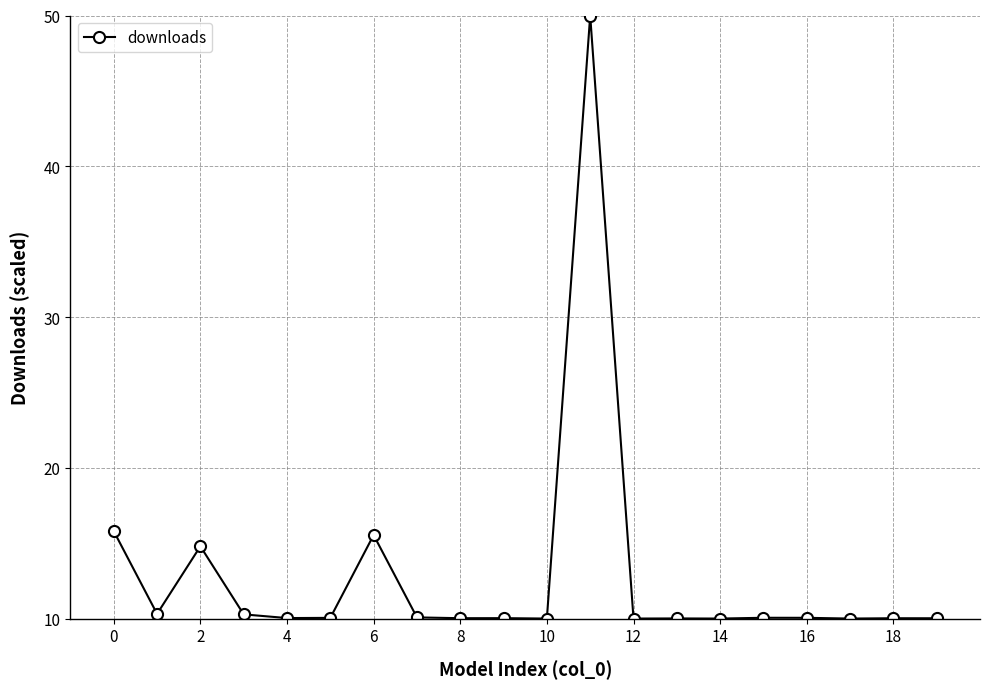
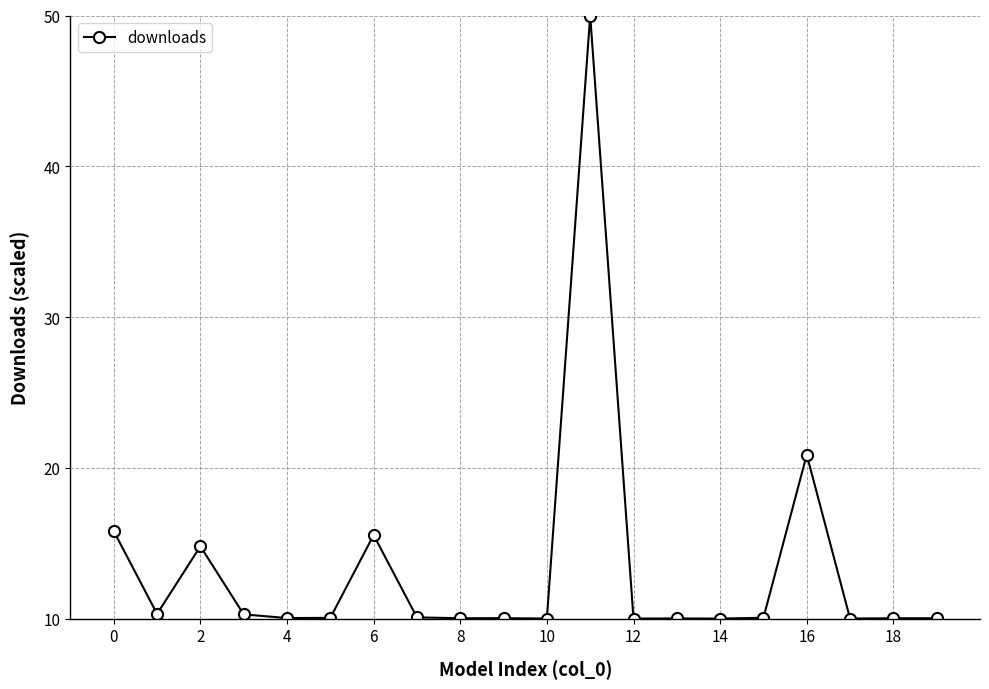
  {
    "0": 15.8,
    "2": 14.8,
    "4": 10.0,
    "6": 15.5,
    "8": 10.0,
    "10": 10.0,
    "12": 10.0,
    "14": 10.0,
-   "16": 10.0,
+   "16": 20.9,
    "18": 10.0
  }
